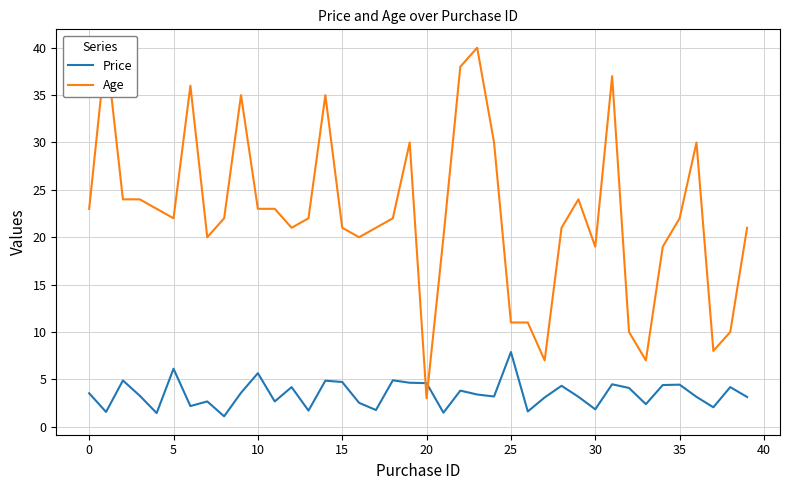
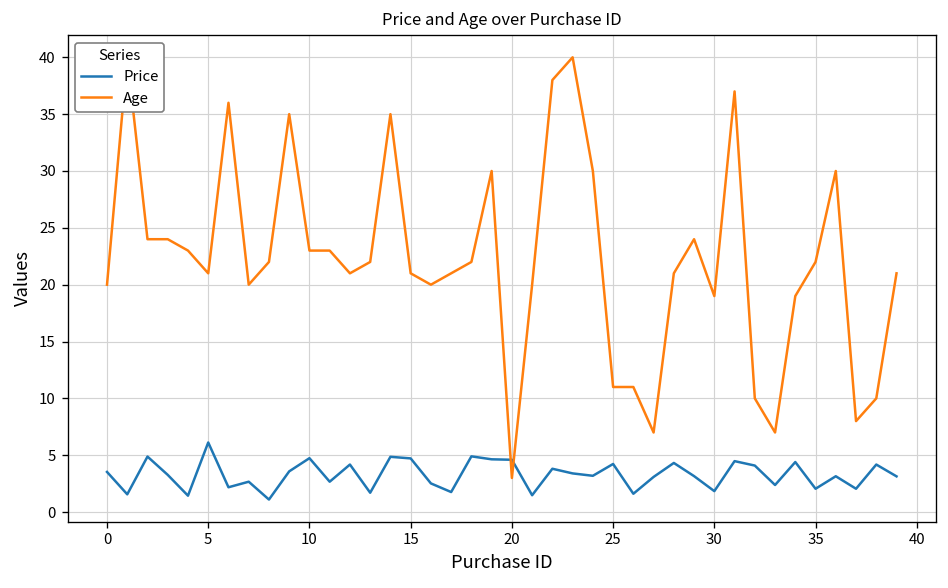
  {
    "Price": {
      "0": 4,
      "5": 6,
-     "10": 6,
+     "10": 5,
      "15": 5,
      "20": 5,
-     "25": 8,
+     "25": 4,
      "30": 2,
-     "35": 4
+     "35": 2
    },
    "Age": {
-     "0": 23,
-     "5": 22,
+     "0": 20,
+     "5": 21,
      "10": 23,
      "15": 21,
      "20": 3,
      "25": 11,
      "30": 19,
      "35": 22
    }
  }
